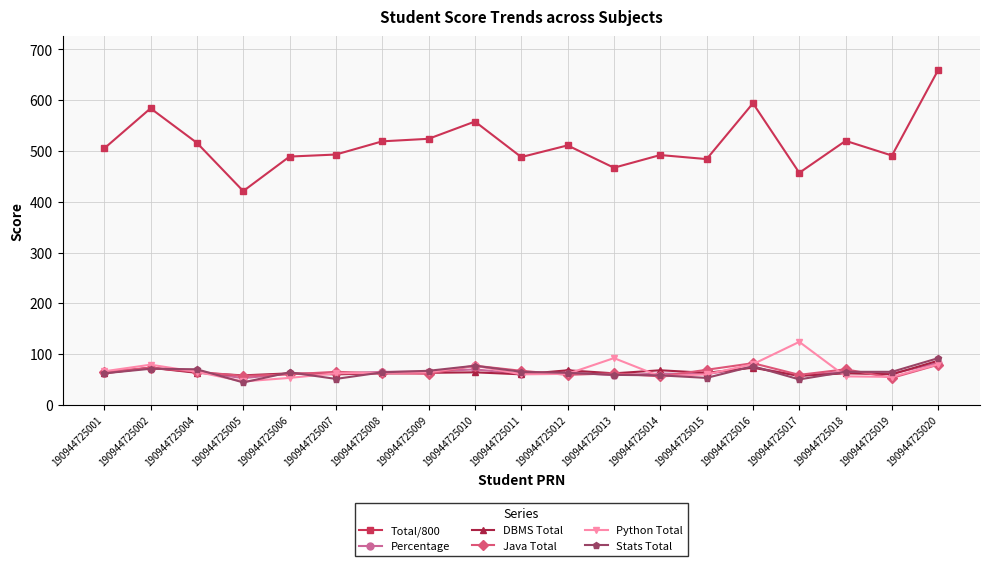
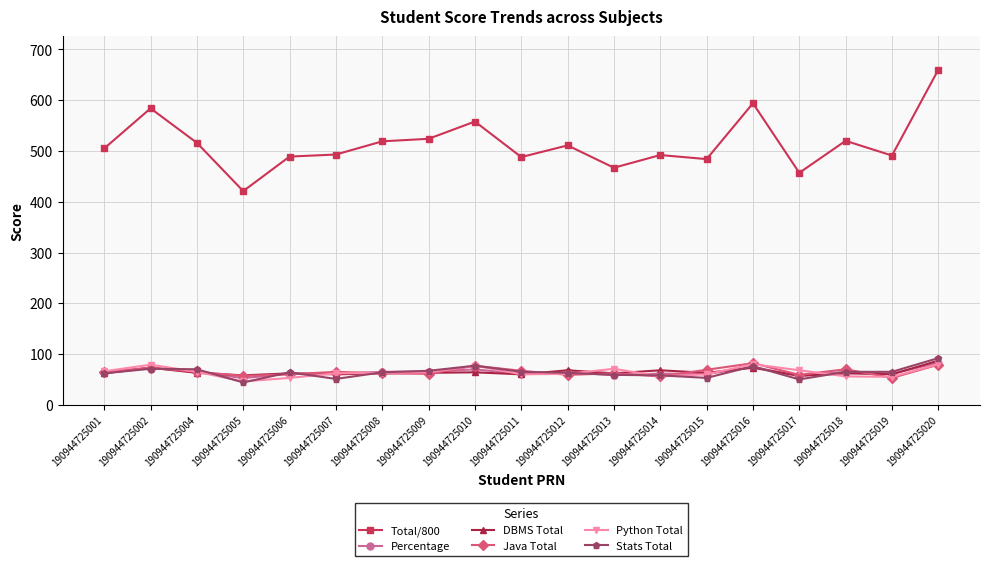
  {
    "Python Total": {
      "190944725002": 80,
      "190944725006": 50,
-     "190944725013": 90,
-     "190944725017": 120,
+     "190944725013": 70,
+     "190944725017": 70,
      "190944725018": 60
    }
  }
